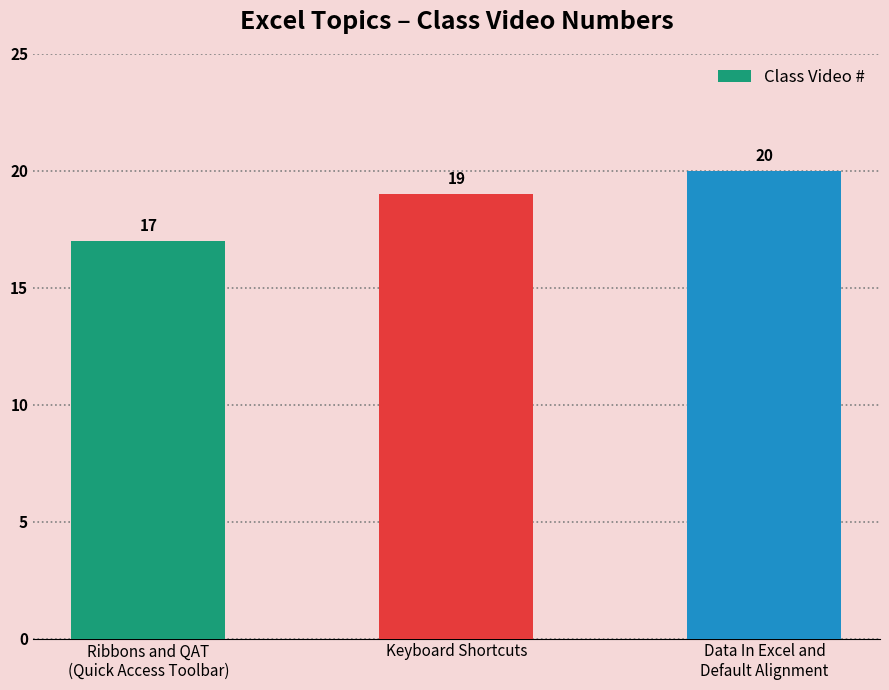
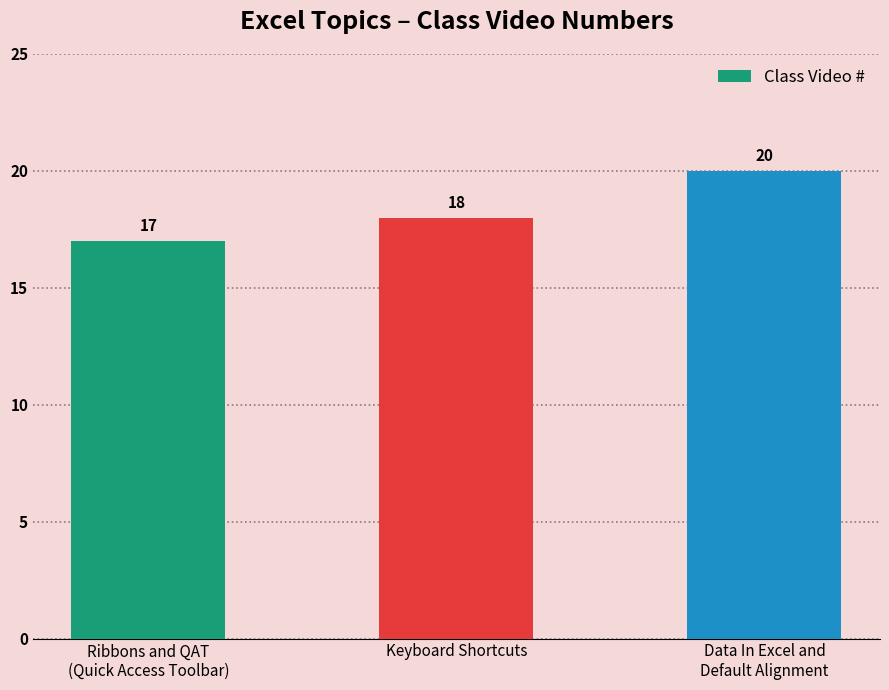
  {
    "Ribbons and QAT (Quick Access Toolbar)": 17,
-   "Keyboard Shortcuts": 19,
+   "Keyboard Shortcuts": 18,
    "Data In Excel and Default Alignment": 20
  }
